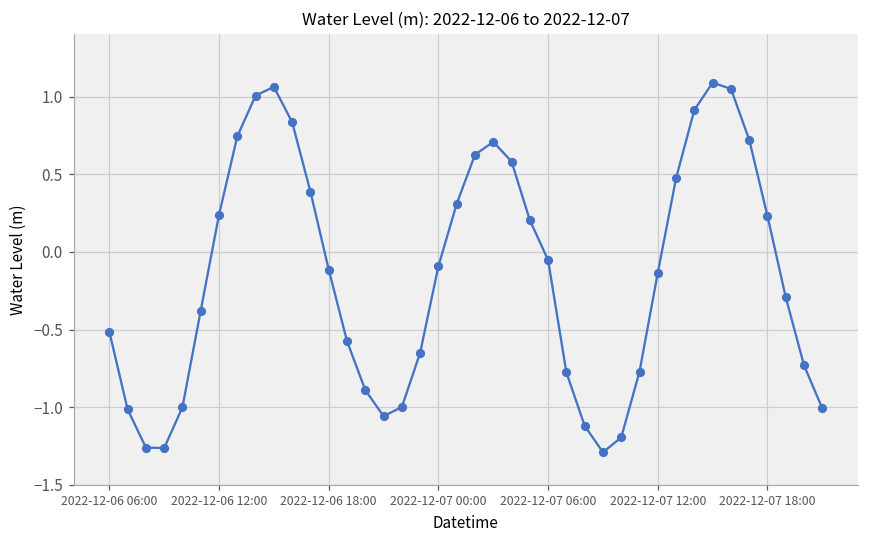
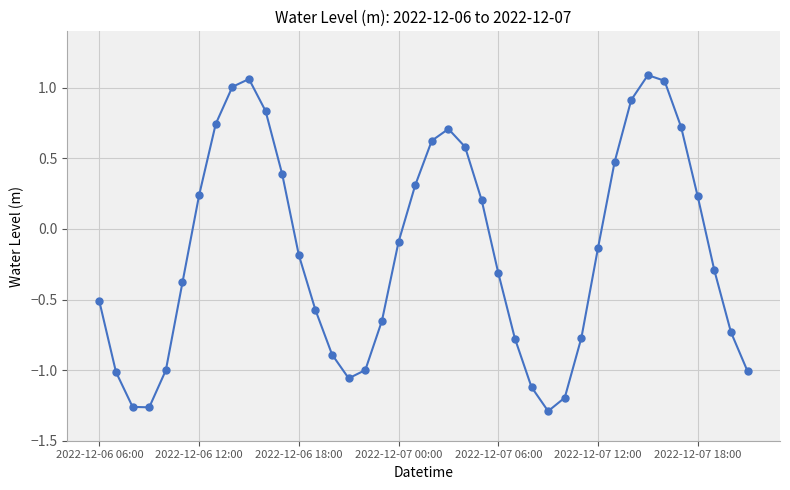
  {
    "2022-12-06 06:00": -0.51,
    "2022-12-06 12:00": 0.24,
-   "2022-12-06 18:00": -0.11,
+   "2022-12-06 18:00": -0.18,
    "2022-12-07 00:00": -0.09,
-   "2022-12-07 06:00": -0.05,
+   "2022-12-07 06:00": -0.31,
    "2022-12-07 12:00": -0.13,
    "2022-12-07 18:00": 0.23
  }
